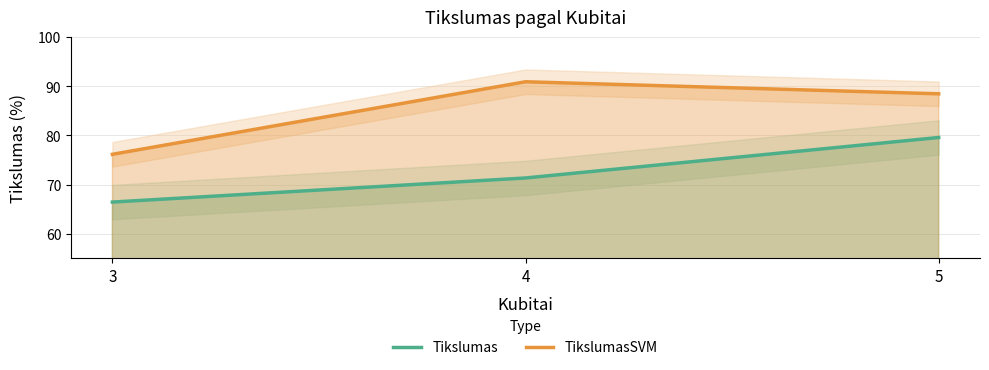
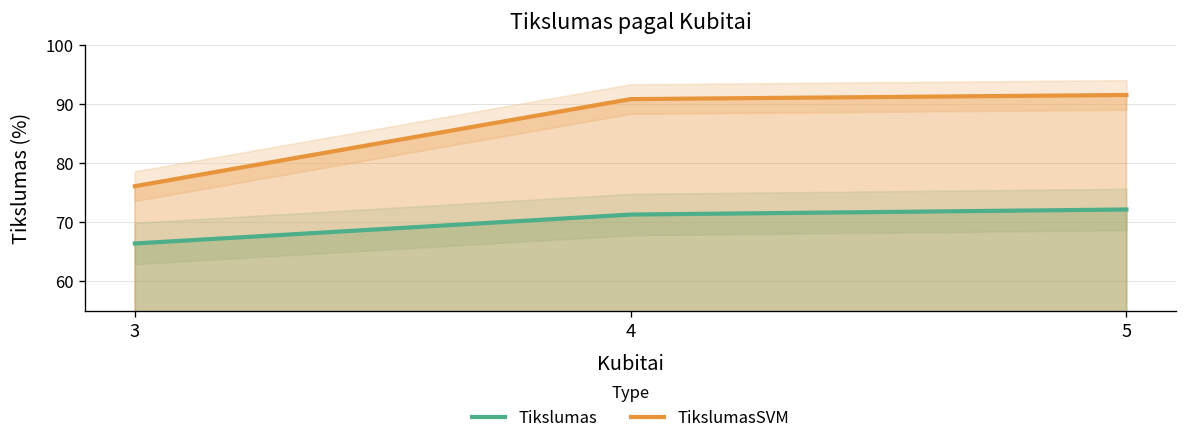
  {
    "Tikslumas": {
      "3": 66,
      "4": 71,
-     "5": 80
+     "5": 72
    },
    "TikslumasSVM": {
      "3": 76,
      "4": 91,
-     "5": 88
+     "5": 92
    }
  }
